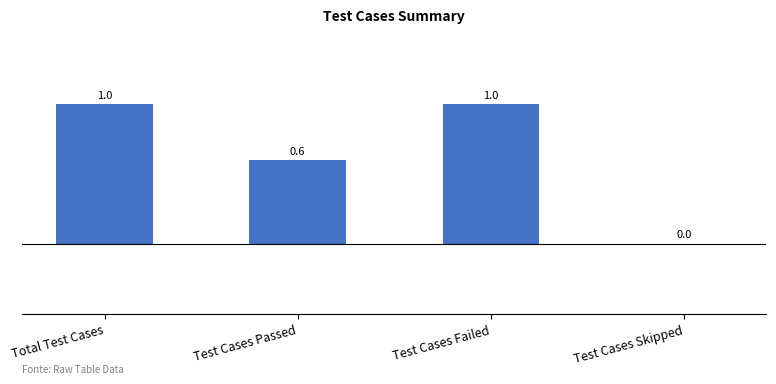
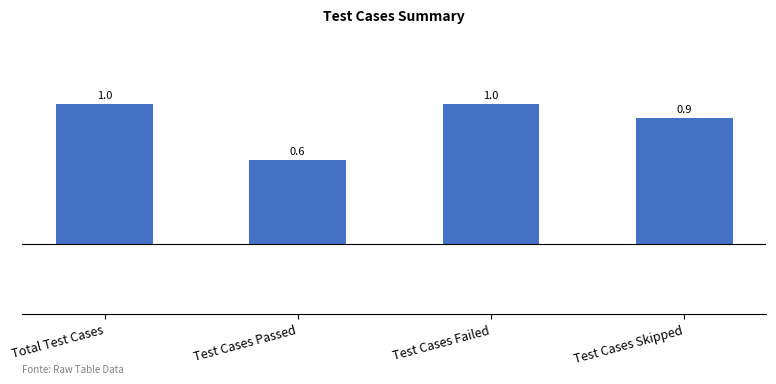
  {
    "Total Test Cases": 1.0,
    "Test Cases Passed": 0.6,
    "Test Cases Failed": 1.0,
-   "Test Cases Skipped": 0.0
+   "Test Cases Skipped": 0.9
  }
